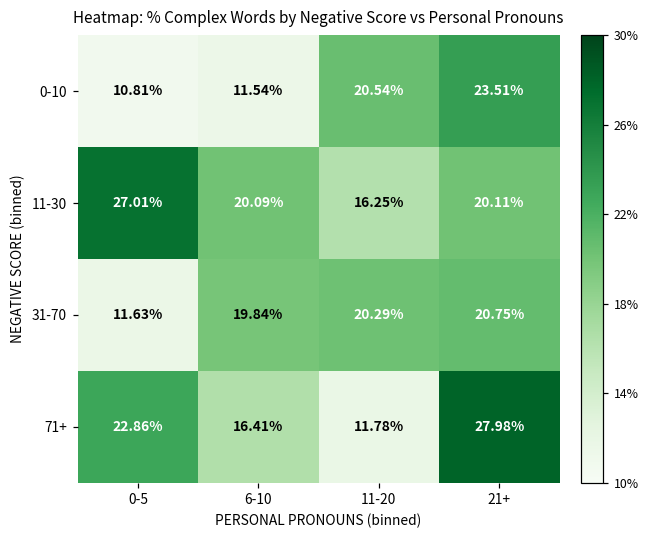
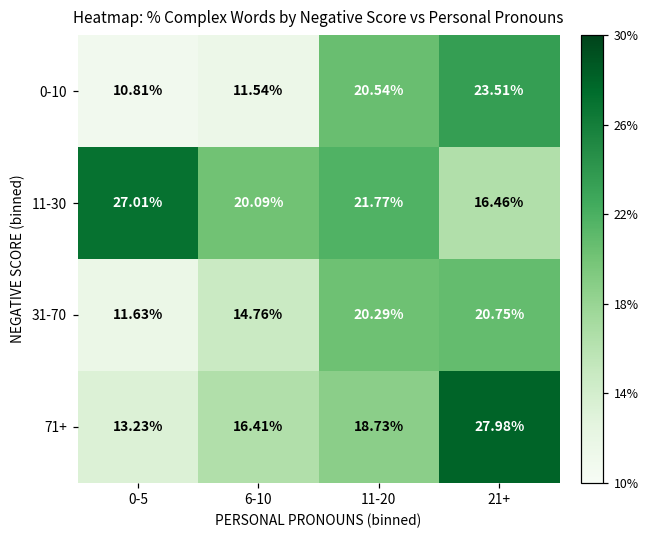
  {
    "0-10": {
      "0-5": "10.81%",
      "6-10": "11.54%",
      "11-20": "20.54%",
      "21+": "23.51%"
    },
    "11-30": {
      "0-5": "27.01%",
      "6-10": "20.09%",
-     "11-20": "16.25%",
-     "21+": "20.11%"
+     "11-20": "21.77%",
+     "21+": "16.46%"
    },
    "31-70": {
      "0-5": "11.63%",
-     "6-10": "19.84%",
+     "6-10": "14.76%",
      "11-20": "20.29%",
      "21+": "20.75%"
    },
    "71+": {
-     "0-5": "22.86%",
+     "0-5": "13.23%",
      "6-10": "16.41%",
-     "11-20": "11.78%",
+     "11-20": "18.73%",
      "21+": "27.98%"
    }
  }
